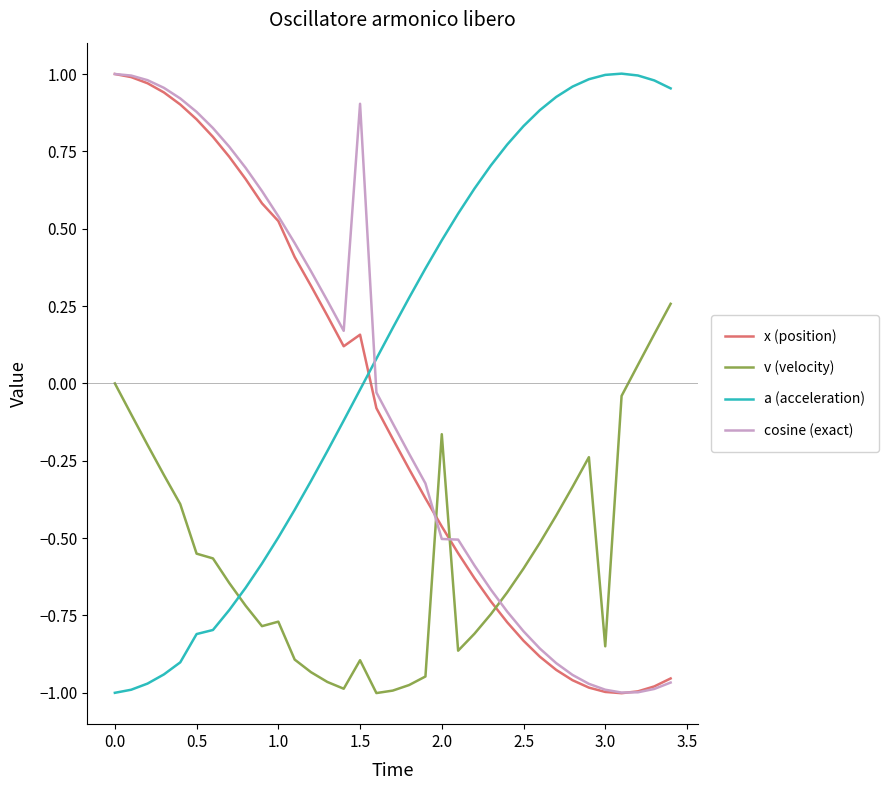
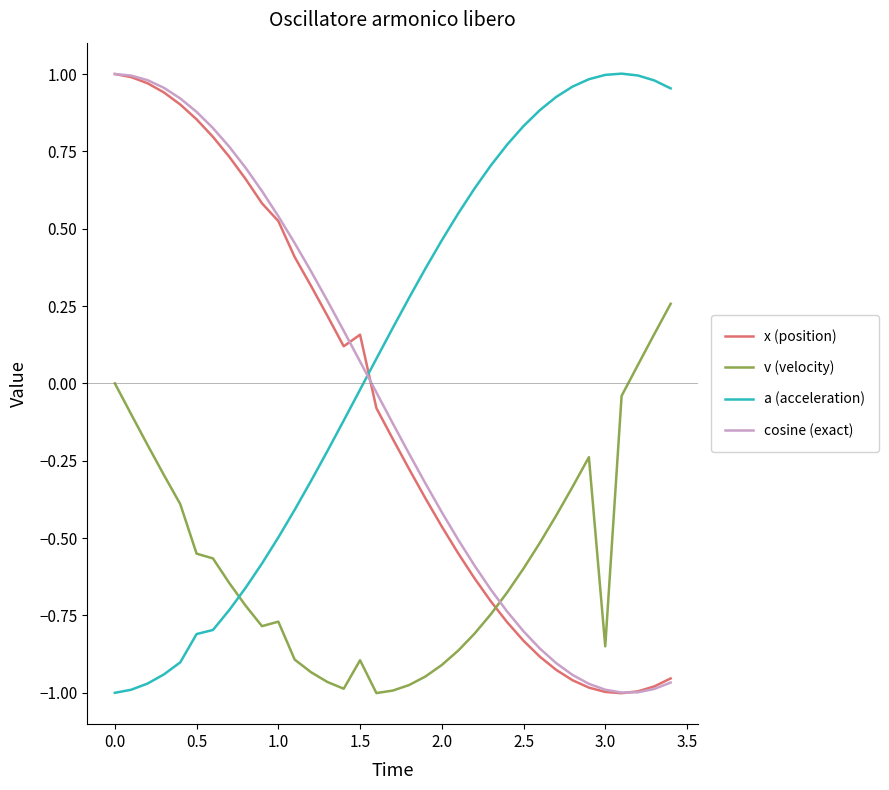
  {
    "x (position)": {
      "0.5": 0.85,
      "1.0": 0.52,
      "1.5": 0.16,
      "2.0": -0.46,
      "2.5": -0.83
    },
    "v (velocity)": {
      "0.0": 0.00,
      "0.5": -0.55,
      "1.0": -0.77,
      "1.5": -0.89,
-     "2.0": -0.16,
+     "2.0": -0.91,
      "2.5": -0.60,
      "3.0": -0.85
    },
    "a (acceleration)": {
      "0.0": -1.00,
      "0.5": -0.81,
      "1.0": -0.50,
      "1.5": -0.02,
      "2.0": 0.46,
      "2.5": 0.83,
      "3.0": 1.00
    },
    "cosine (exact)": {
      "0.5": 0.88,
      "1.0": 0.54,
-     "1.5": 0.90,
-     "2.0": -0.50,
+     "1.5": 0.07,
+     "2.0": -0.42,
      "2.5": -0.80
    }
  }
